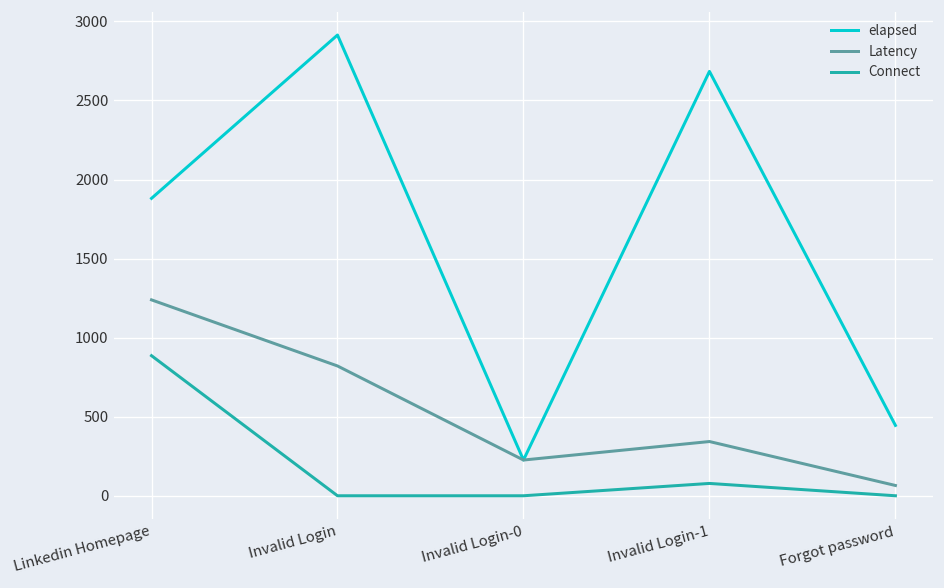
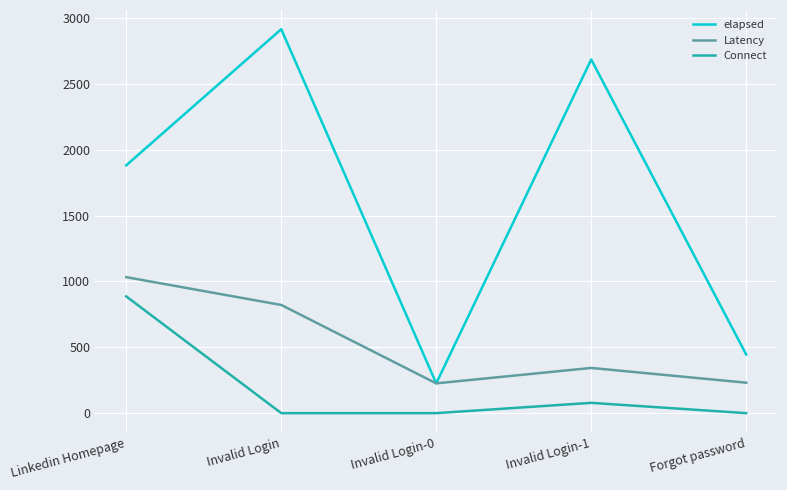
  {
    "Latency": {
-     "Linkedin Homepage": 1240,
+     "Linkedin Homepage": 1030,
      "Invalid Login": 820,
      "Invalid Login-1": 340,
-     "Forgot password": 70
+     "Forgot password": 230
    }
  }
